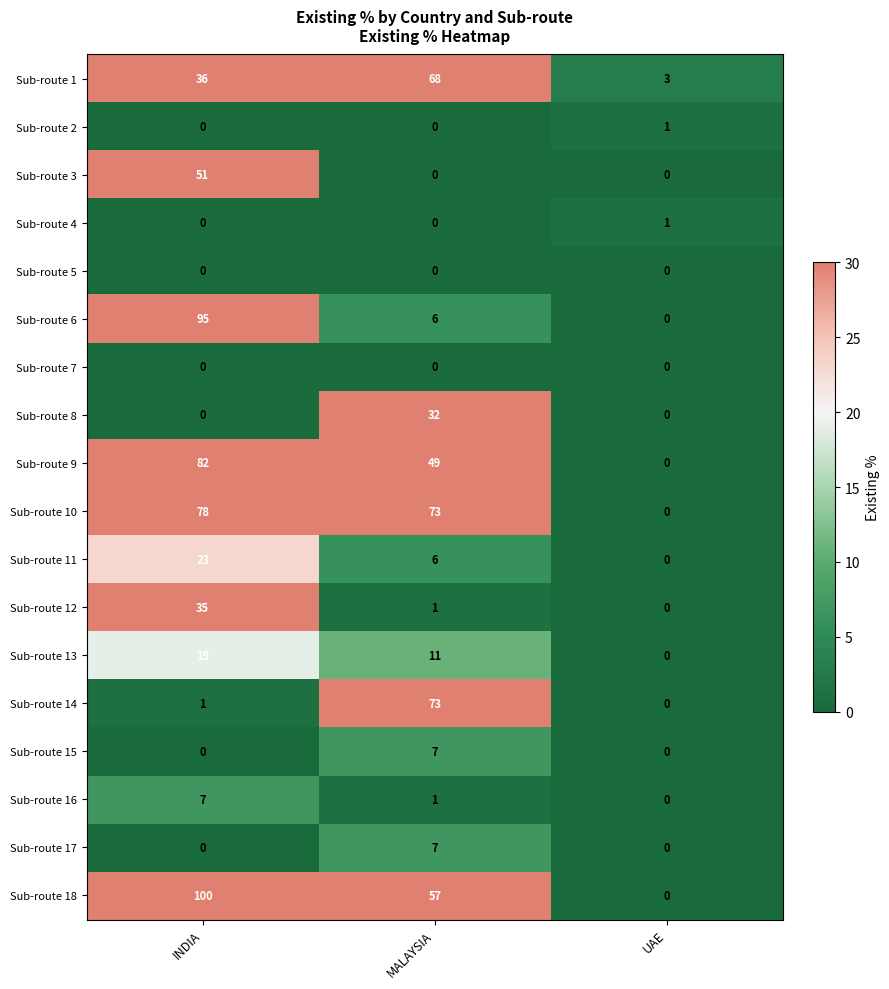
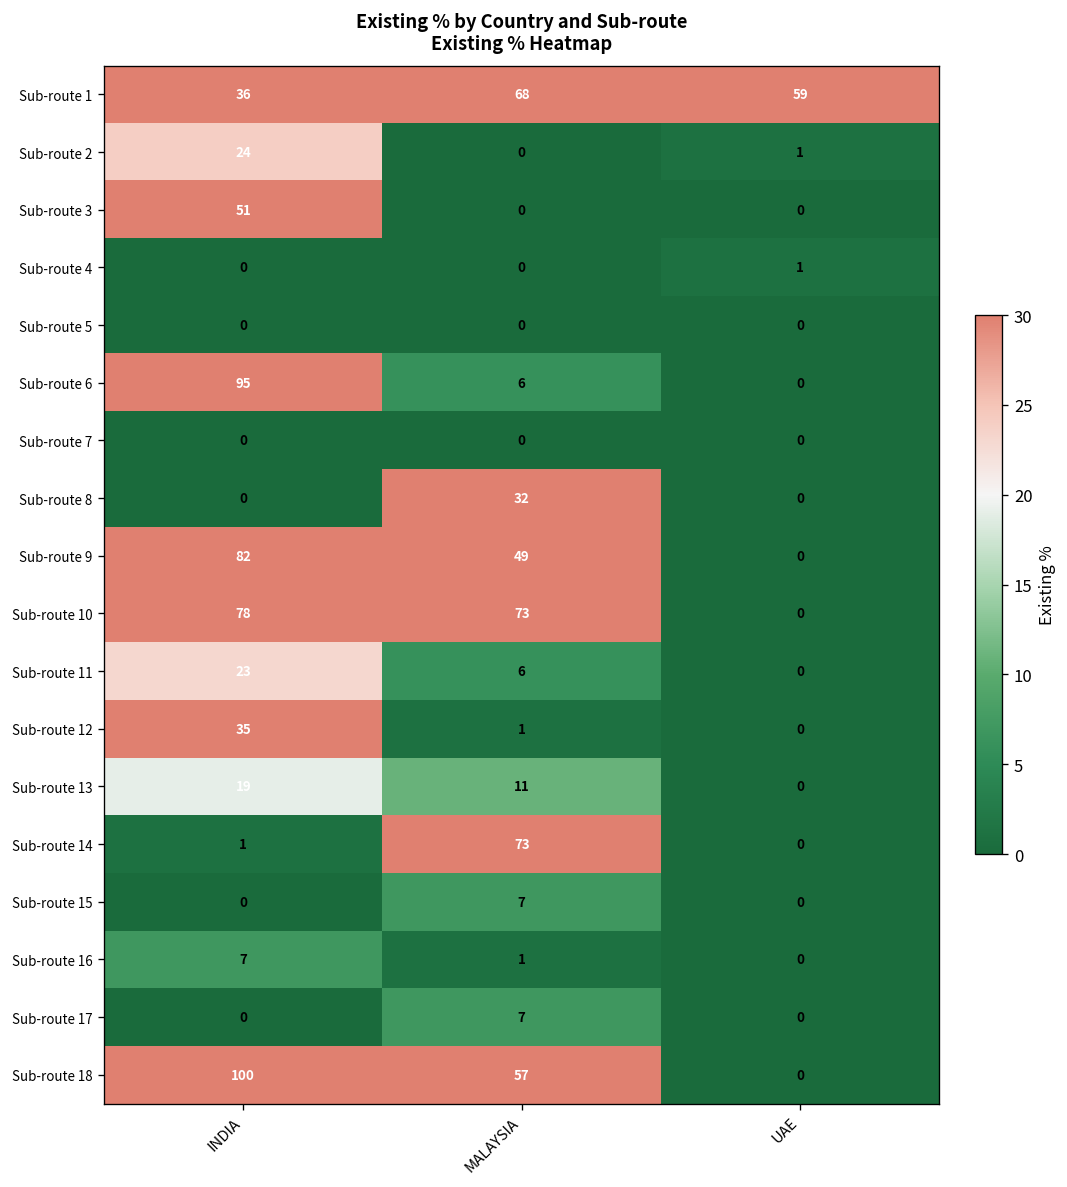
  {
    "Sub-route 1": {
      "INDIA": 36,
      "MALAYSIA": 68,
-     "UAE": 3
+     "UAE": 59
    },
    "Sub-route 2": {
-     "INDIA": 0,
+     "INDIA": 24,
      "MALAYSIA": 0,
      "UAE": 1
    },
    "Sub-route 3": {
      "INDIA": 51,
      "MALAYSIA": 0,
      "UAE": 0
    },
    "Sub-route 4": {
      "INDIA": 0,
      "MALAYSIA": 0,
      "UAE": 1
    },
    "Sub-route 5": {
      "INDIA": 0,
      "MALAYSIA": 0,
      "UAE": 0
    },
    "Sub-route 6": {
      "INDIA": 95,
      "MALAYSIA": 6,
      "UAE": 0
    },
    "Sub-route 7": {
      "INDIA": 0,
      "MALAYSIA": 0,
      "UAE": 0
    },
    "Sub-route 8": {
      "INDIA": 0,
      "MALAYSIA": 32,
      "UAE": 0
    },
    "Sub-route 9": {
      "INDIA": 82,
      "MALAYSIA": 49,
      "UAE": 0
    },
    "Sub-route 10": {
      "INDIA": 78,
      "MALAYSIA": 73,
      "UAE": 0
    },
    "Sub-route 11": {
      "INDIA": 23,
      "MALAYSIA": 6,
      "UAE": 0
    },
    "Sub-route 12": {
      "INDIA": 35,
      "MALAYSIA": 1,
      "UAE": 0
    },
    "Sub-route 13": {
      "MALAYSIA": 11,
      "UAE": 0
    },
    "Sub-route 14": {
      "INDIA": 1,
      "MALAYSIA": 73,
      "UAE": 0
    },
    "Sub-route 15": {
      "INDIA": 0,
      "MALAYSIA": 7,
      "UAE": 0
    },
    "Sub-route 16": {
      "INDIA": 7,
      "MALAYSIA": 1,
      "UAE": 0
    },
    "Sub-route 17": {
      "INDIA": 0,
      "MALAYSIA": 7,
      "UAE": 0
    },
    "Sub-route 18": {
      "INDIA": 100,
      "MALAYSIA": 57,
      "UAE": 0
    }
  }
